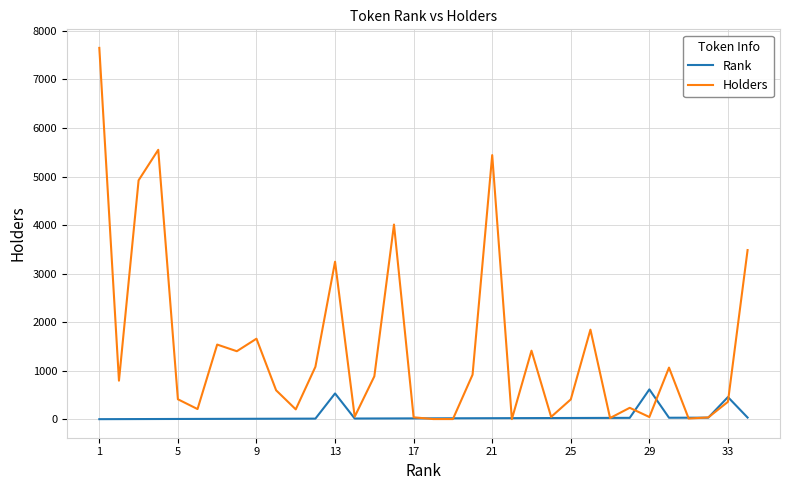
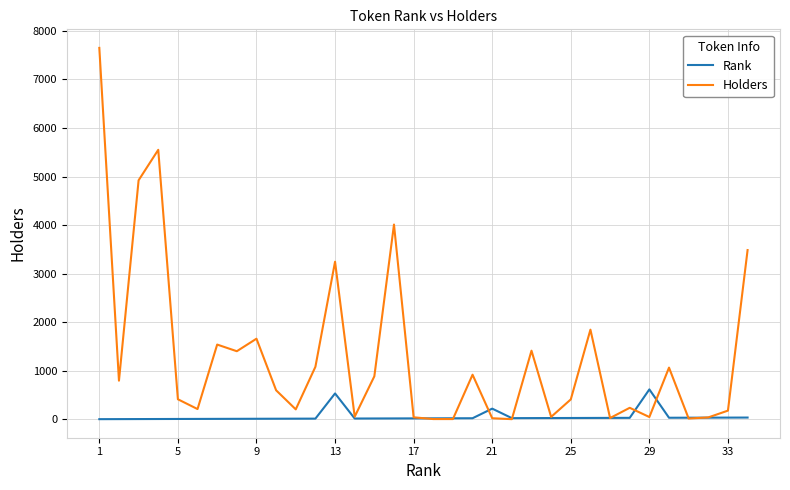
  {
    "Rank": {
      "1": 0,
      "5": 0,
      "9": 0,
      "13": 500,
-     "21": 0,
+     "21": 200,
      "25": 0,
      "29": 600,
-     "33": 500
+     "33": 0
    },
    "Holders": {
      "1": 7700,
      "5": 400,
      "9": 1700,
      "13": 3200,
-     "21": 5400,
+     "21": 0,
      "25": 400,
      "29": 0,
-     "33": 400
+     "33": 200
    }
  }
